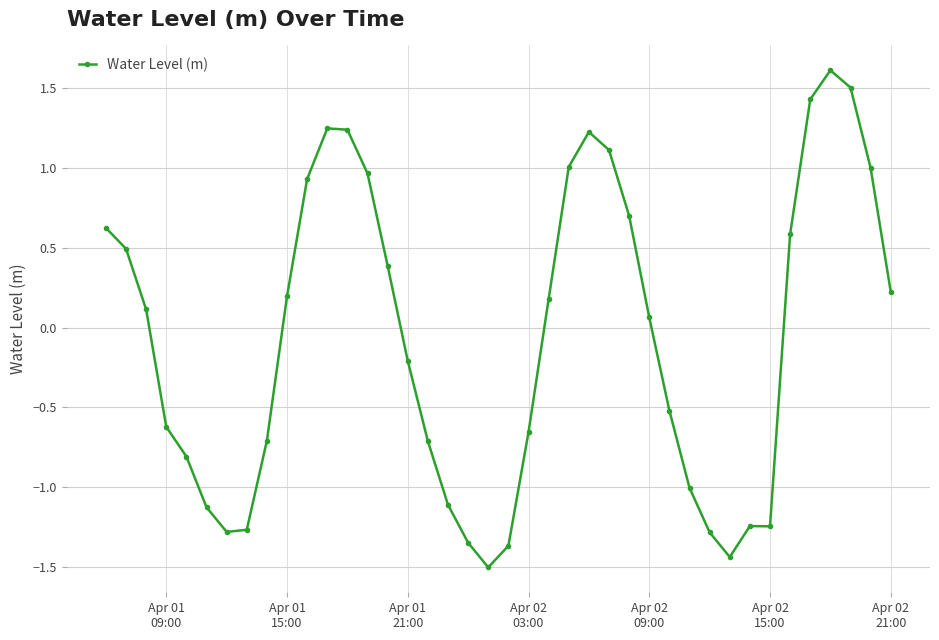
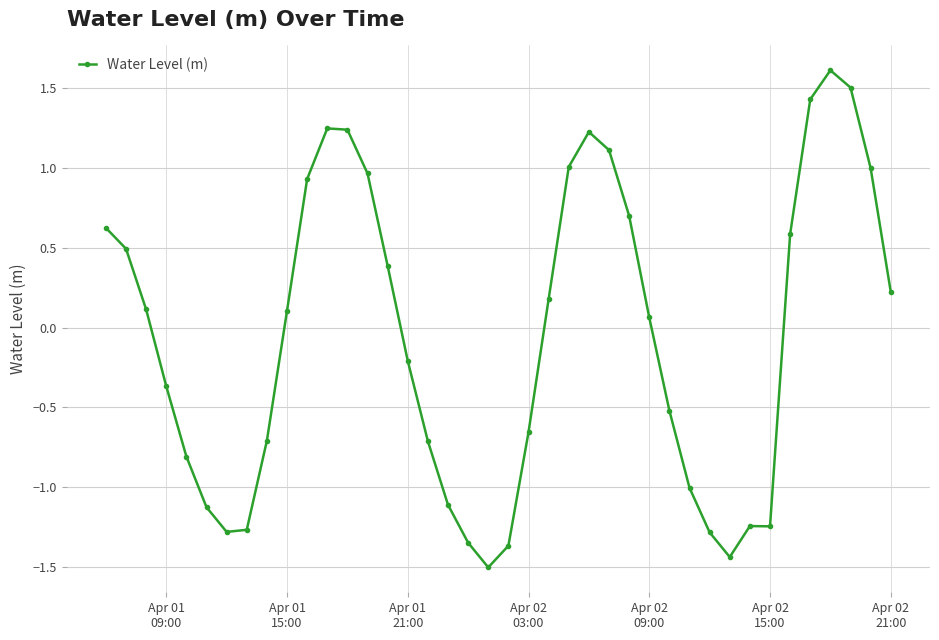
  {
-   "Apr 01 09:00": -0.62,
-   "Apr 01 15:00": 0.20,
+   "Apr 01 09:00": -0.37,
+   "Apr 01 15:00": 0.10,
    "Apr 01 21:00": -0.21,
    "Apr 02 03:00": -0.66,
    "Apr 02 09:00": 0.06,
    "Apr 02 15:00": -1.24,
    "Apr 02 21:00": 0.22
  }
